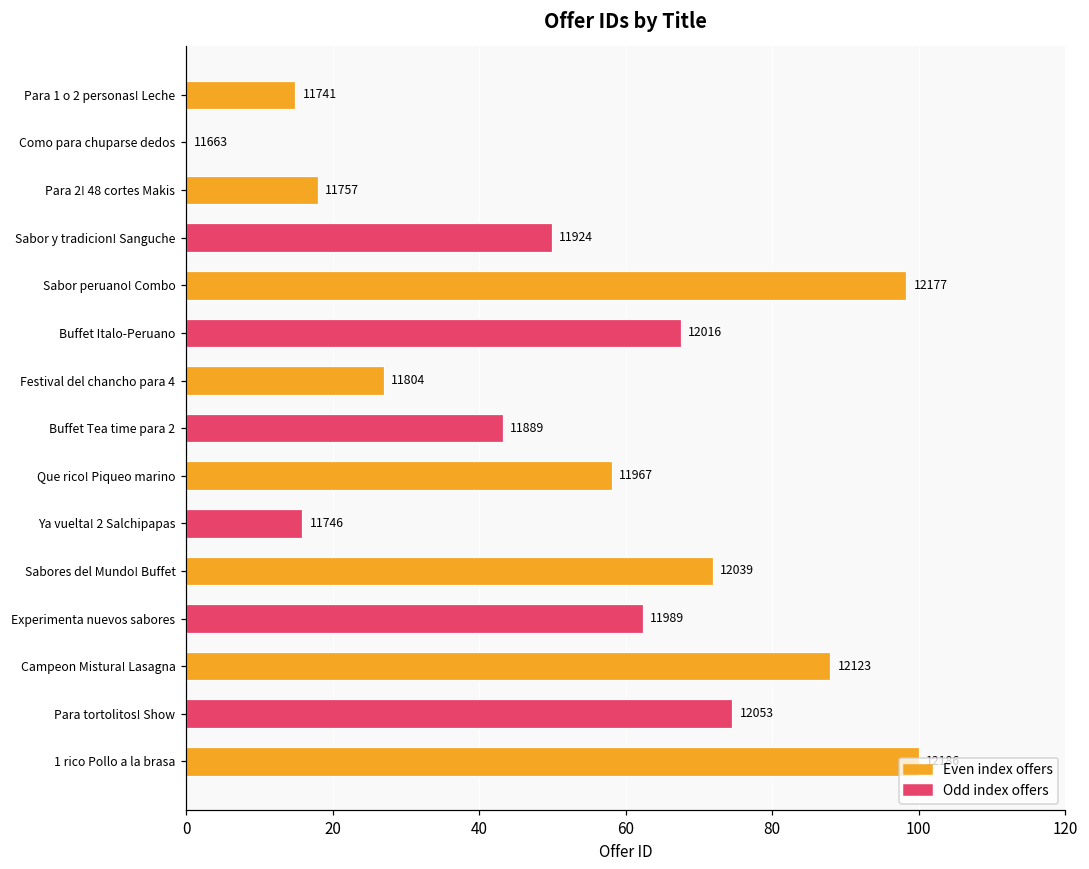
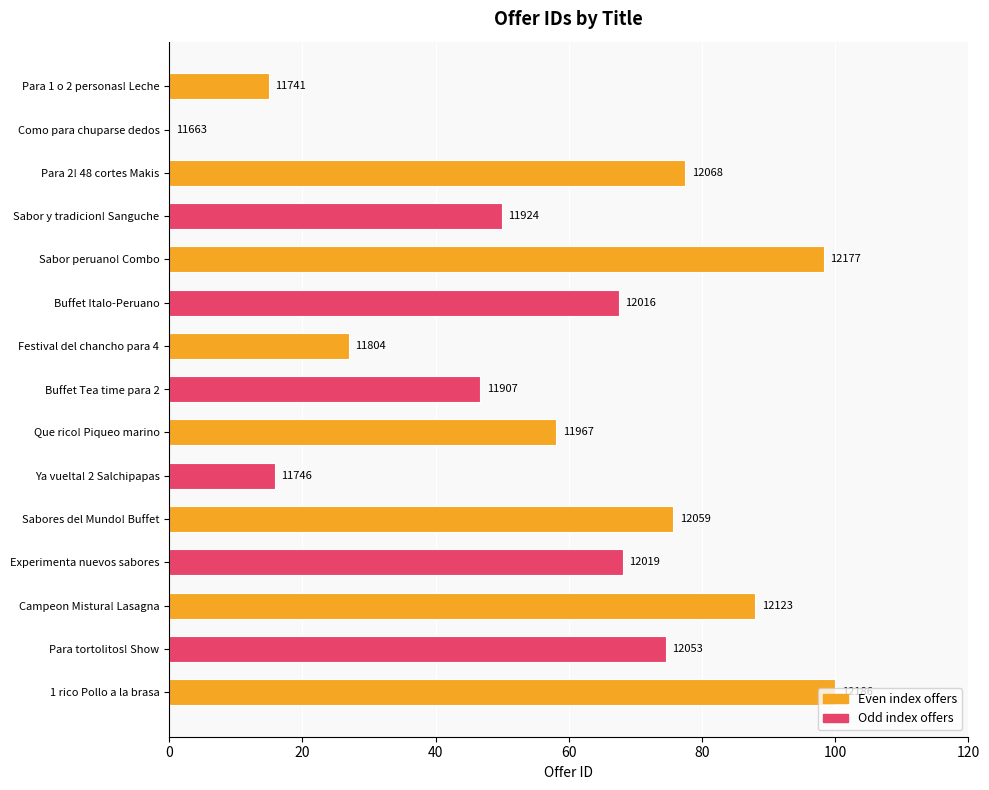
  {
-   "Para 2! 48 cortes Makis": 11757,
-   "Buffet Tea time para 2": 11889,
-   "Sabores del Mundo! Buffet": 12039,
-   "Experimenta nuevos sabores": 11989
+   "Para 2! 48 cortes Makis": 12068,
+   "Buffet Tea time para 2": 11907,
+   "Sabores del Mundo! Buffet": 12059,
+   "Experimenta nuevos sabores": 12019
  }
